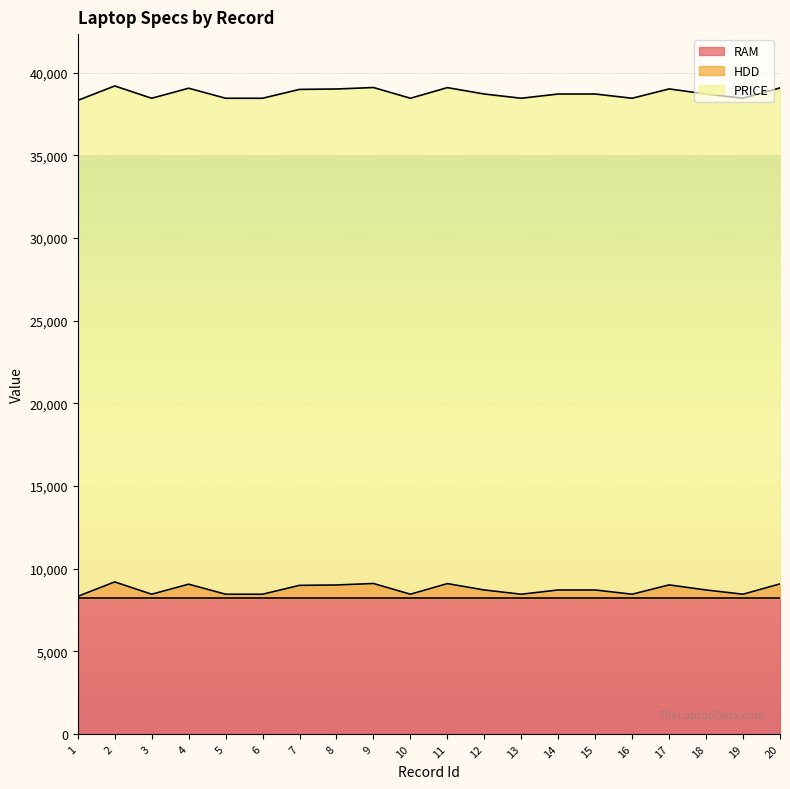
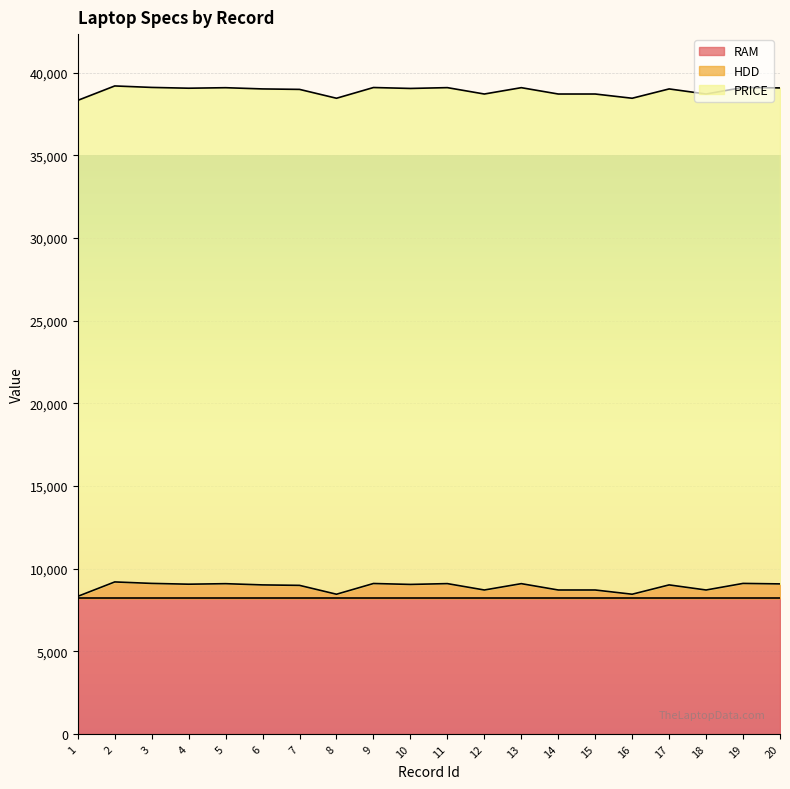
  {
    "RAM": {
      "2": "8,200",
      "3": "8,200",
      "4": "8,200",
      "5": "8,200",
      "6": "8,200",
      "7": "8,200",
      "8": "8,200",
      "9": "8,200",
      "10": "8,200",
      "11": "8,200",
      "12": "8,200",
      "13": "8,200",
      "14": "8,200",
      "15": "8,200",
      "16": "8,200",
      "17": "8,200",
      "18": "8,200",
      "19": "8,200",
      "20": "8,200"
    },
    "HDD": {
      "2": "9,200",
-     "3": "8,400",
+     "3": "9,100",
      "4": "9,100",
-     "5": "8,400",
-     "6": "8,400",
+     "5": "9,100",
+     "6": "9,000",
      "7": "9,000",
-     "8": "9,000",
+     "8": "8,400",
      "9": "9,100",
-     "10": "8,400",
+     "10": "9,000",
      "11": "9,100",
      "12": "8,700",
-     "13": "8,400",
+     "13": "9,100",
      "14": "8,700",
      "15": "8,700",
      "16": "8,400",
      "17": "9,000",
      "18": "8,700",
-     "19": "8,400",
+     "19": "9,100",
      "20": "9,100"
    },
    "PRICE": {
      "1": "38,300",
      "2": "39,200",
      "3": "30,000",
      "4": "39,100",
      "5": "30,000",
      "6": "30,000",
      "7": "39,000",
      "8": "30,000",
      "9": "39,100",
      "10": "30,000",
      "11": "39,100",
      "12": "38,700",
      "13": "30,000",
      "14": "38,700",
      "15": "38,700",
      "16": "38,400",
      "17": "39,000",
      "20": "39,100"
    }
  }
